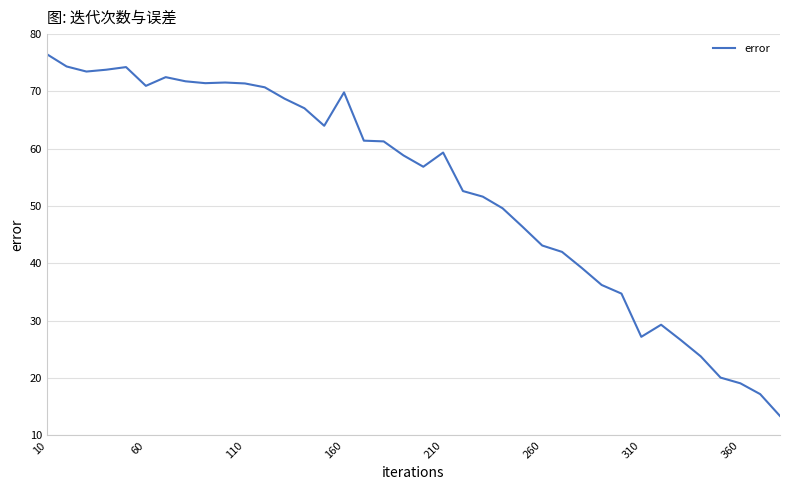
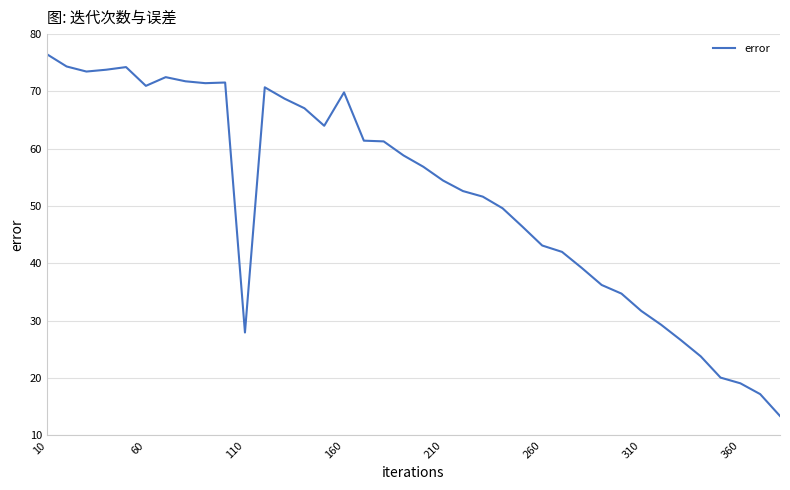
  {
    "10": 77,
    "60": 71,
-   "110": 71,
+   "110": 28,
    "160": 70,
-   "210": 59,
+   "210": 54,
    "260": 43,
-   "310": 27,
+   "310": 32,
    "360": 19
  }
